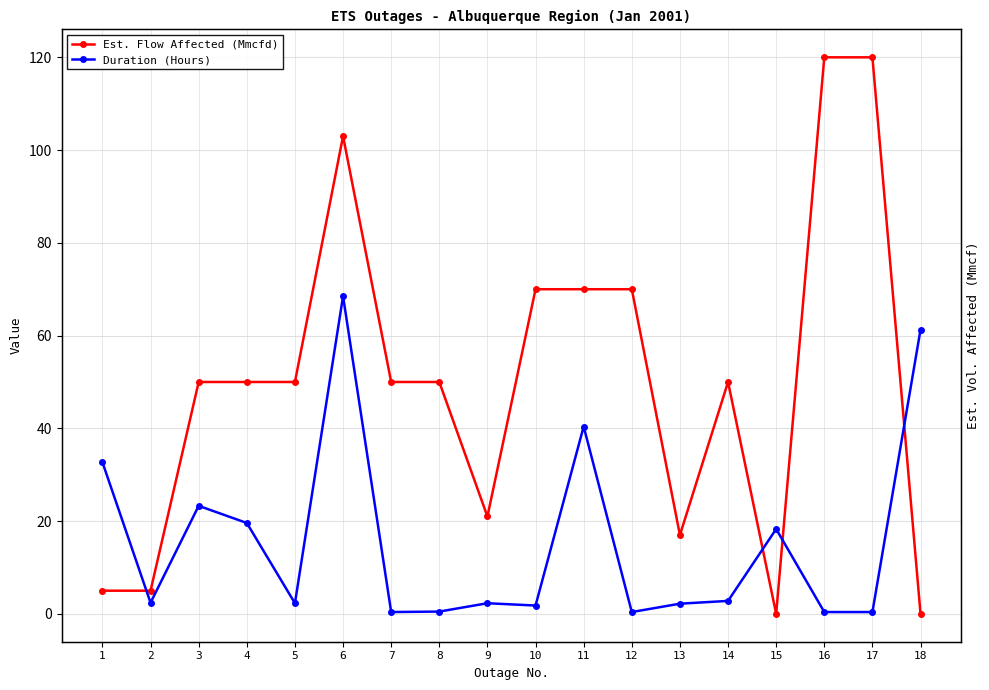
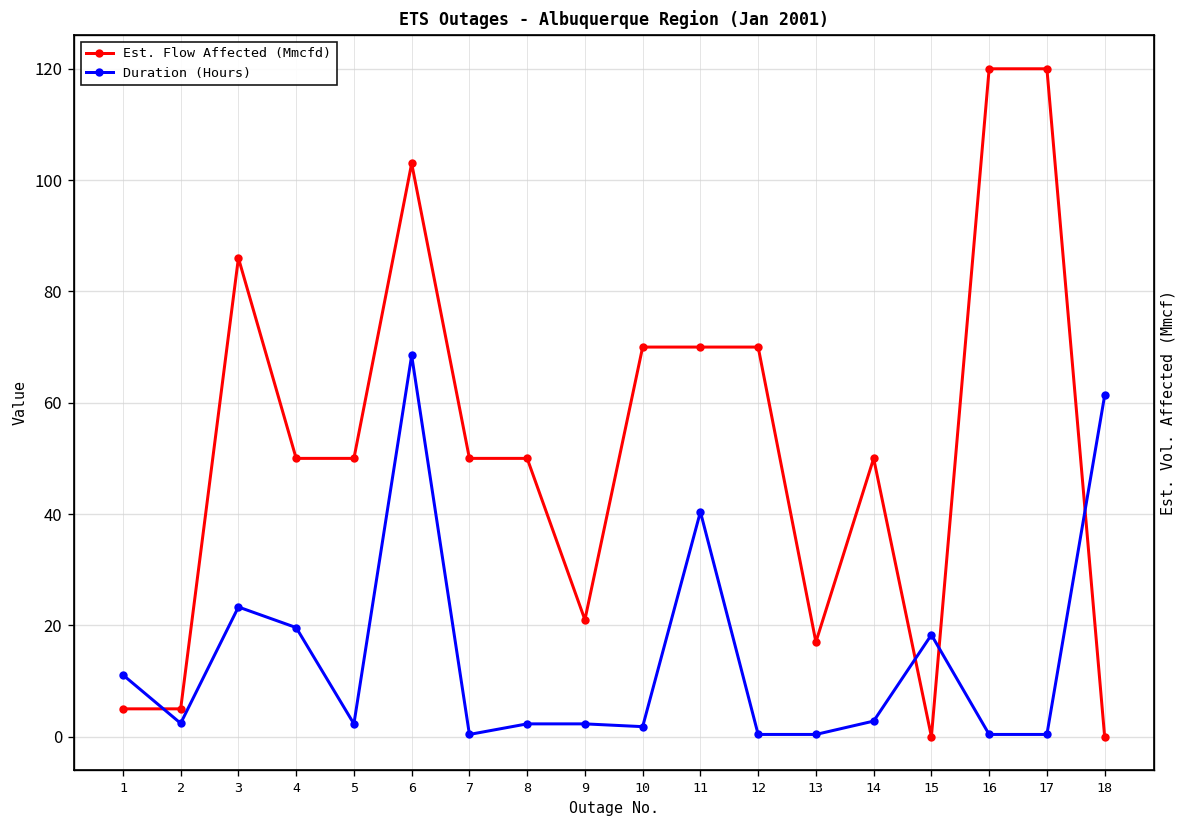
  {
    "Est. Flow Affected (Mmcfd)": {
      "1": 5,
      "2": 5,
-     "3": 50,
+     "3": 86,
      "4": 50,
      "5": 50,
      "6": 103,
      "7": 50,
      "8": 50,
      "9": 21,
      "10": 70,
      "11": 70,
      "12": 70,
      "13": 17,
      "14": 50,
      "15": 0,
      "16": 120,
      "17": 120,
      "18": 0
    },
    "Duration (Hours)": {
-     "1": 33,
+     "1": 11,
      "2": 2,
      "3": 23,
      "4": 20,
      "5": 2,
      "6": 69,
      "7": 0,
-     "8": 1,
+     "8": 2,
      "9": 2,
      "10": 2,
      "11": 40,
      "12": 0,
-     "13": 2,
+     "13": 0,
      "14": 3,
      "15": 18,
      "16": 0,
      "17": 0,
      "18": 61
    }
  }
